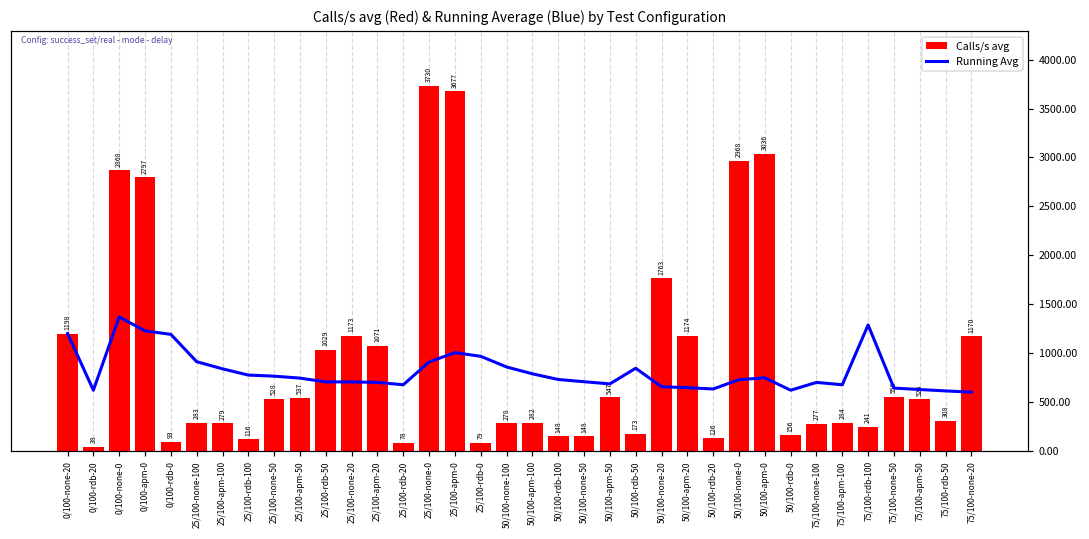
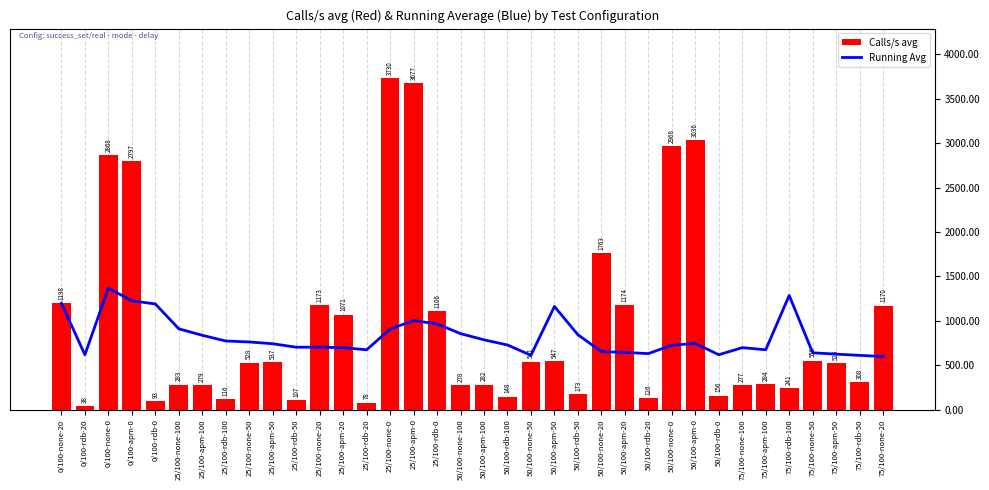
  {
    "Calls/s avg": {
      "0/100-none-20": 1198,
      "0/100-rdb-20": 38,
      "0/100-none-0": 2868,
      "0/100-apm-0": 2797,
      "0/100-rdb-0": 93,
      "25/100-none-100": 283,
      "25/100-apm-100": 279,
      "25/100-rdb-100": 116,
      "25/100-none-50": 528,
      "25/100-apm-50": 537,
-     "25/100-rdb-50": 1029,
+     "25/100-rdb-50": 107,
      "25/100-none-20": 1173,
      "25/100-apm-20": 1071,
      "25/100-rdb-20": 78,
      "25/100-none-0": 3730,
      "25/100-apm-0": 3677,
-     "25/100-rdb-0": 79,
+     "25/100-rdb-0": 1106,
      "50/100-none-100": 278,
      "50/100-apm-100": 282,
      "50/100-rdb-100": 148,
-     "50/100-none-50": 148,
+     "50/100-none-50": 541,
      "50/100-rdb-50": 173,
      "50/100-none-20": 1763,
      "50/100-apm-20": 1174,
      "50/100-rdb-20": 126,
      "50/100-none-0": 2968,
      "50/100-apm-0": 3036,
      "50/100-rdb-0": 156,
      "75/100-none-100": 277,
      "75/100-apm-100": 284,
      "75/100-rdb-100": 241,
      "75/100-rdb-50": 308,
      "75/100-none-20": 1170
    },
    "Running Avg": {
      "0/100-rdb-20": 600,
      "0/100-none-0": 1400,
      "0/100-apm-0": 1200,
      "0/100-rdb-0": 1200,
      "25/100-none-100": 900,
      "25/100-apm-100": 800,
      "25/100-rdb-100": 800,
      "25/100-none-50": 800,
      "25/100-apm-50": 700,
      "25/100-rdb-50": 700,
      "25/100-none-20": 700,
      "25/100-apm-20": 700,
      "25/100-rdb-20": 700,
      "25/100-none-0": 900,
      "25/100-apm-0": 1000,
      "25/100-rdb-0": 1000,
      "50/100-none-100": 900,
      "50/100-apm-100": 800,
      "50/100-rdb-100": 700,
-     "50/100-none-50": 700,
-     "50/100-apm-50": 700,
+     "50/100-none-50": 600,
+     "50/100-apm-50": 1200,
      "50/100-rdb-50": 800,
      "50/100-none-20": 700,
      "50/100-apm-20": 600,
      "50/100-rdb-20": 600,
      "50/100-none-0": 700,
      "50/100-apm-0": 700,
      "50/100-rdb-0": 600,
      "75/100-none-100": 700,
      "75/100-apm-100": 700,
      "75/100-rdb-100": 1300,
      "75/100-rdb-50": 600,
      "75/100-none-20": 600
    }
  }
